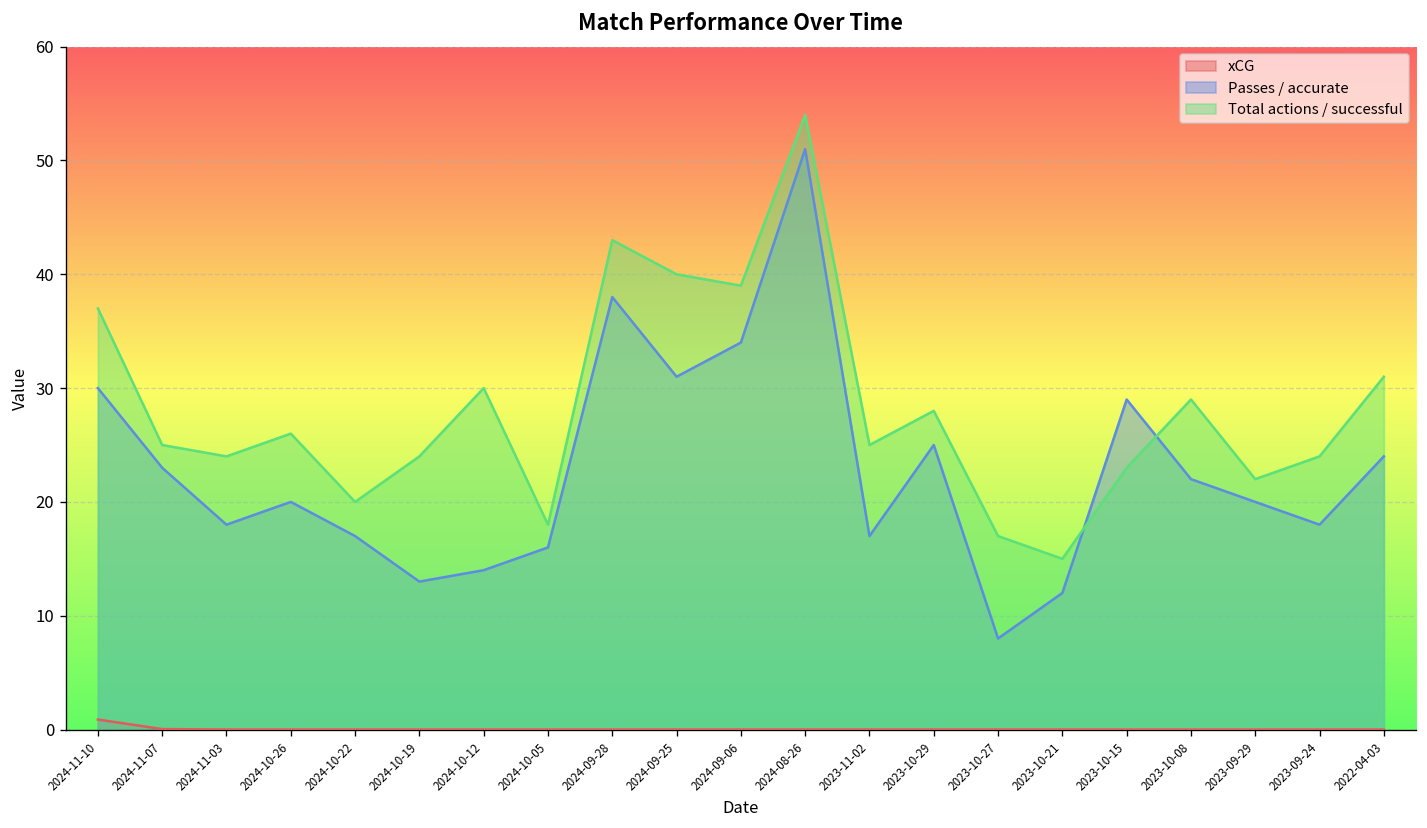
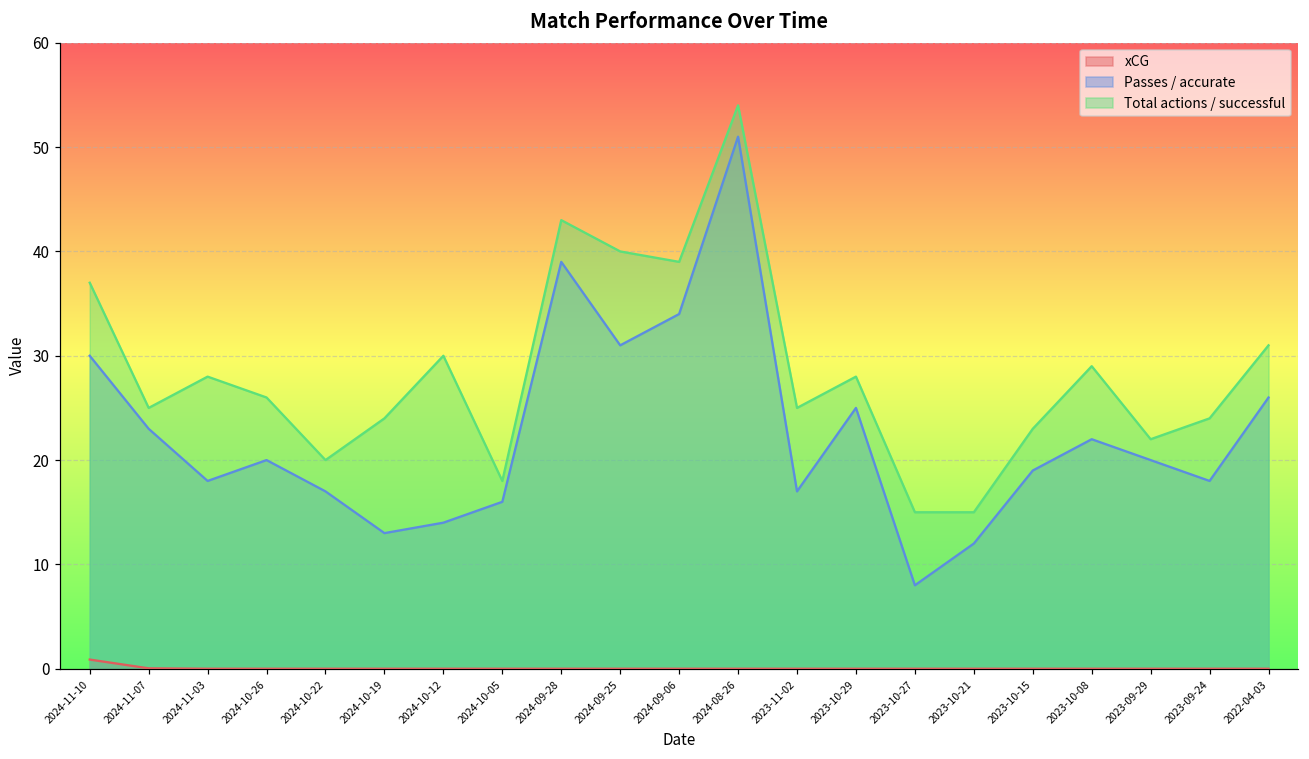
  {
    "xCG": {
      "2024-11-10": 1,
      "2024-11-07": 0,
      "2024-11-03": 0,
      "2024-10-26": 0,
      "2024-10-22": 0,
      "2024-10-19": 0,
      "2024-10-12": 0,
      "2024-10-05": 0,
      "2024-09-28": 0,
      "2024-09-25": 0,
      "2024-09-06": 0,
      "2024-08-26": 0,
      "2023-11-02": 0,
      "2023-10-29": 0,
      "2023-10-27": 0,
      "2023-10-21": 0,
      "2023-10-15": 0,
      "2023-10-08": 0,
      "2023-09-29": 0,
      "2023-09-24": 0,
      "2022-04-03": 0
    },
    "Passes / accurate": {
      "2024-11-10": 30,
      "2024-11-07": 23,
      "2024-11-03": 18,
      "2024-10-26": 20,
      "2024-10-22": 17,
      "2024-10-19": 13,
      "2024-10-12": 14,
      "2024-10-05": 16,
-     "2024-09-28": 38,
+     "2024-09-28": 39,
      "2024-09-25": 31,
      "2024-09-06": 34,
      "2024-08-26": 51,
      "2023-11-02": 17,
      "2023-10-29": 25,
      "2023-10-27": 8,
      "2023-10-21": 12,
-     "2023-10-15": 29,
+     "2023-10-15": 19,
      "2023-10-08": 22,
      "2023-09-29": 20,
      "2023-09-24": 18,
-     "2022-04-03": 24
+     "2022-04-03": 26
    },
    "Total actions / successful": {
      "2024-11-10": 37,
      "2024-11-07": 25,
-     "2024-11-03": 24,
+     "2024-11-03": 28,
      "2024-10-26": 26,
      "2024-10-22": 20,
      "2024-10-19": 24,
      "2024-10-12": 30,
      "2024-10-05": 18,
      "2024-09-28": 43,
      "2024-09-25": 40,
      "2024-09-06": 39,
      "2024-08-26": 54,
      "2023-11-02": 25,
      "2023-10-29": 28,
-     "2023-10-27": 17,
+     "2023-10-27": 15,
      "2023-10-21": 15,
      "2023-10-15": 23,
      "2023-10-08": 29,
      "2023-09-29": 22,
      "2023-09-24": 24,
      "2022-04-03": 31
    }
  }
